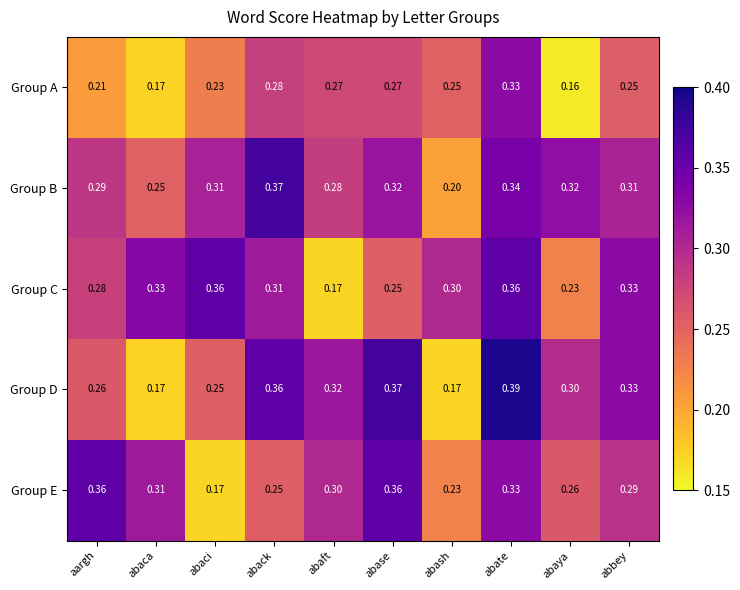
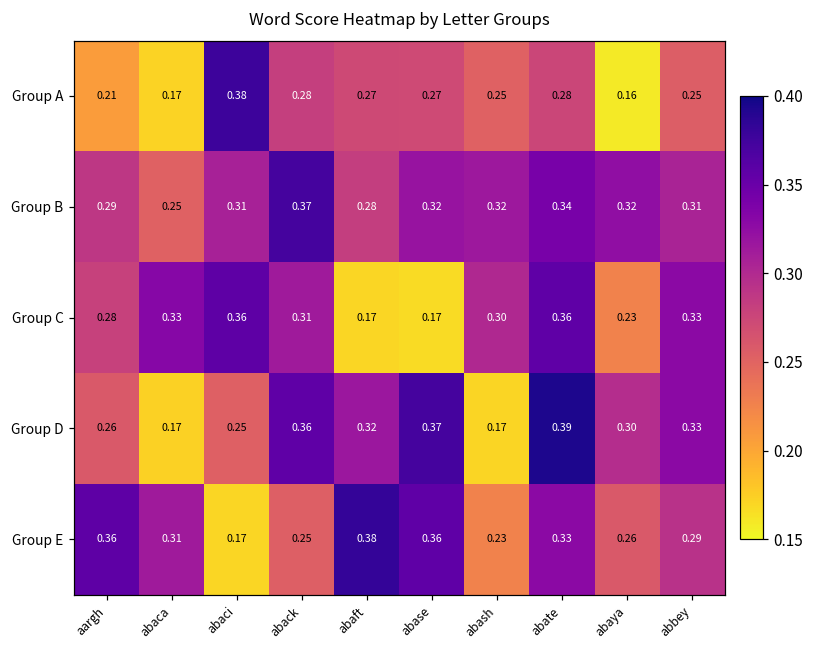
  {
    "Group A": {
      "aargh": 0.21,
      "abaca": 0.17,
-     "abaci": 0.23,
+     "abaci": 0.38,
      "aback": 0.28,
      "abaft": 0.27,
      "abase": 0.27,
      "abash": 0.25,
-     "abate": 0.33,
+     "abate": 0.28,
      "abaya": 0.16,
      "abbey": 0.25
    },
    "Group B": {
      "aargh": 0.29,
      "abaca": 0.25,
      "abaci": 0.31,
      "aback": 0.37,
      "abaft": 0.28,
      "abase": 0.32,
-     "abash": 0.20,
+     "abash": 0.32,
      "abate": 0.34,
      "abaya": 0.32,
      "abbey": 0.31
    },
    "Group C": {
      "aargh": 0.28,
      "abaca": 0.33,
      "abaci": 0.36,
      "aback": 0.31,
      "abaft": 0.17,
-     "abase": 0.25,
+     "abase": 0.17,
      "abash": 0.30,
      "abate": 0.36,
      "abaya": 0.23,
      "abbey": 0.33
    },
    "Group D": {
      "aargh": 0.26,
      "abaca": 0.17,
      "abaci": 0.25,
      "aback": 0.36,
      "abaft": 0.32,
      "abase": 0.37,
      "abash": 0.17,
      "abate": 0.39,
      "abaya": 0.30,
      "abbey": 0.33
    },
    "Group E": {
      "aargh": 0.36,
      "abaca": 0.31,
      "abaci": 0.17,
      "aback": 0.25,
-     "abaft": 0.30,
+     "abaft": 0.38,
      "abase": 0.36,
      "abash": 0.23,
      "abate": 0.33,
      "abaya": 0.26,
      "abbey": 0.29
    }
  }
